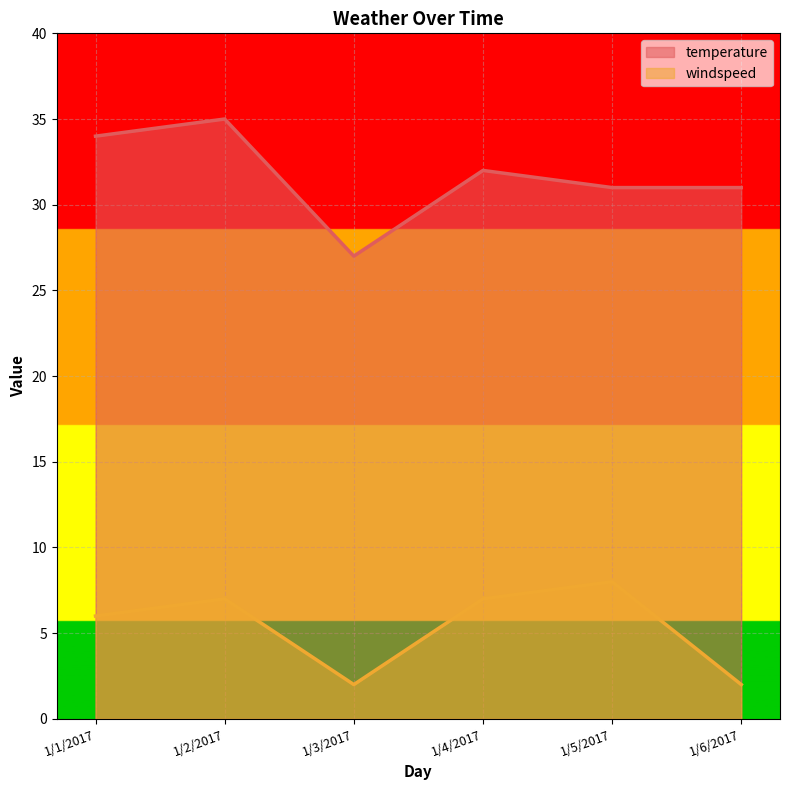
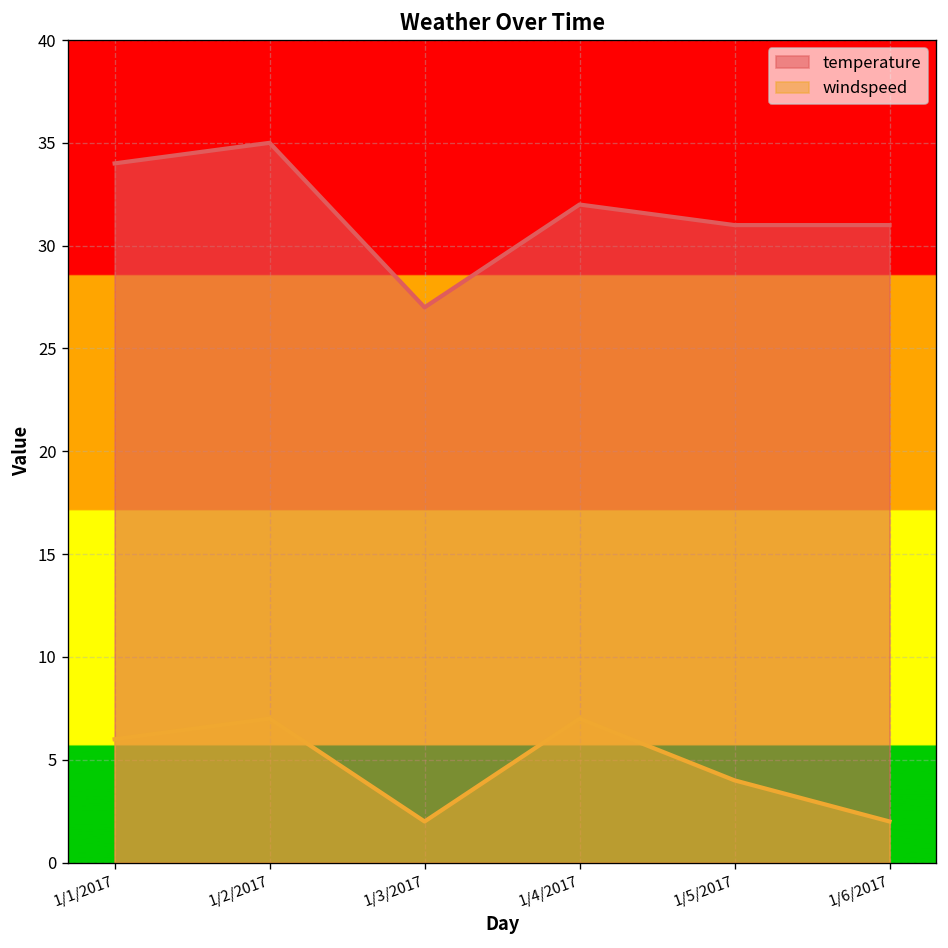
  {
    "temperature": {
      "1/1/2017": 34,
      "1/2/2017": 35,
      "1/3/2017": 27,
      "1/4/2017": 32,
      "1/5/2017": 31,
      "1/6/2017": 31
    },
    "windspeed": {
      "1/1/2017": 6,
      "1/2/2017": 7,
      "1/3/2017": 2,
      "1/4/2017": 7,
-     "1/5/2017": 8,
+     "1/5/2017": 4,
      "1/6/2017": 2
    }
  }
